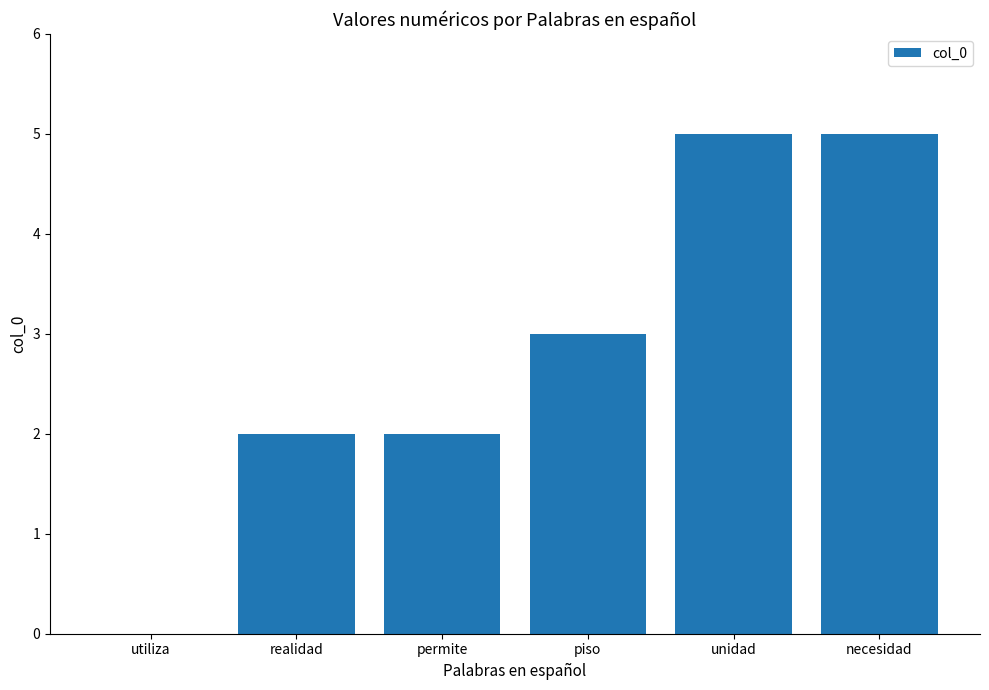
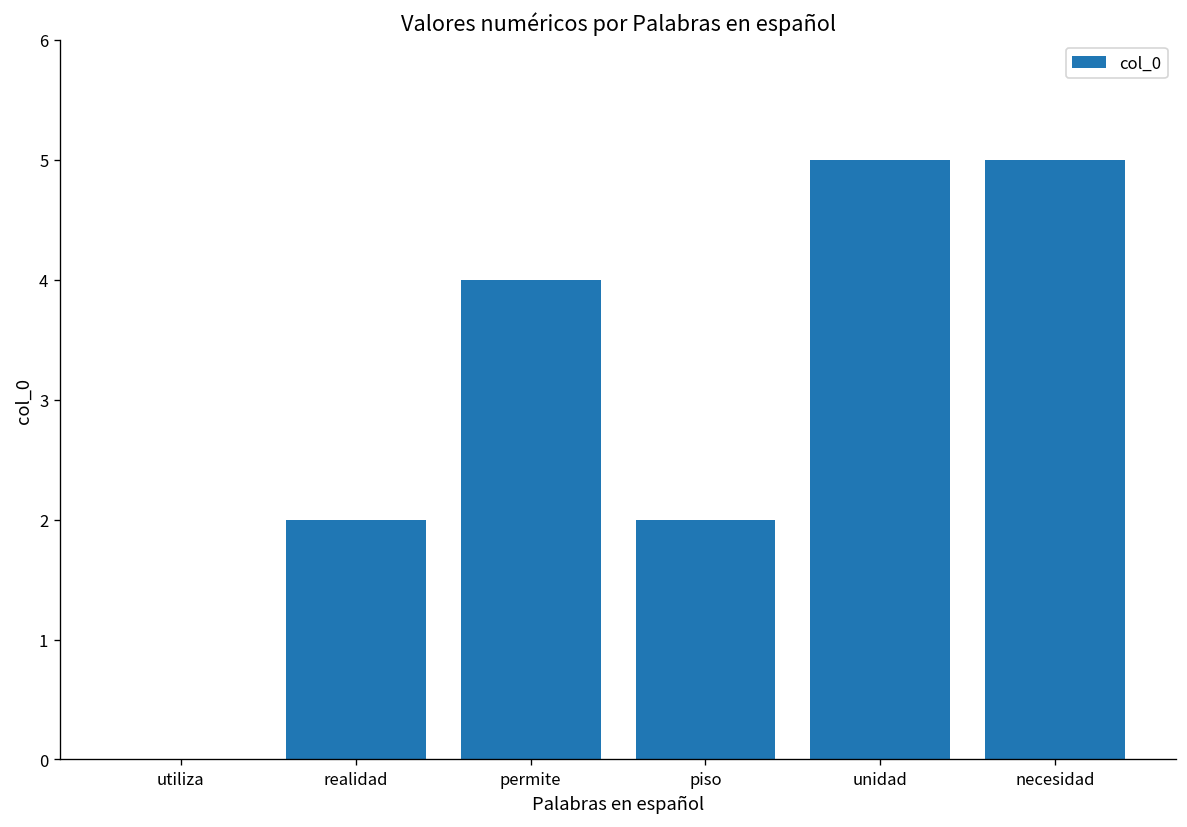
  {
    "utiliza": 0,
    "realidad": 2,
-   "permite": 2,
-   "piso": 3,
+   "permite": 4,
+   "piso": 2,
    "unidad": 5,
    "necesidad": 5
  }
